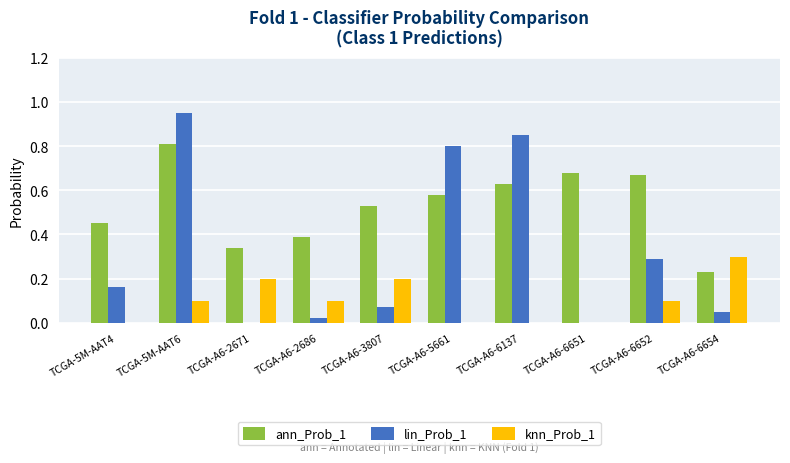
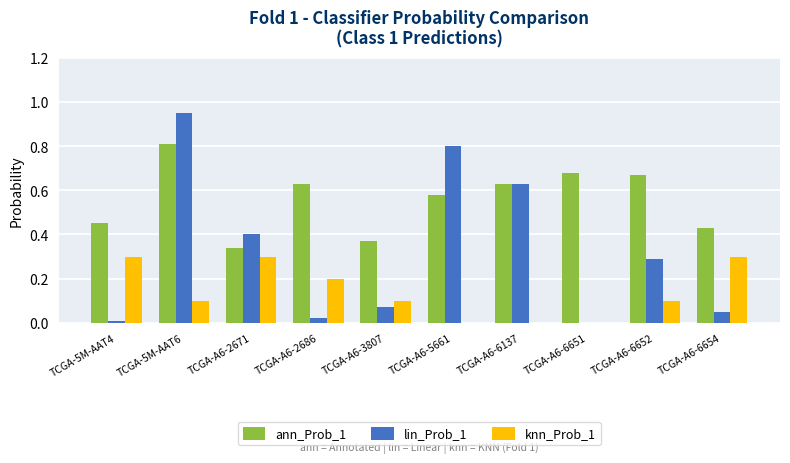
  {
    "ann_Prob_1": {
      "TCGA-5M-AAT4": 0.45,
      "TCGA-5M-AAT6": 0.81,
      "TCGA-A6-2671": 0.34,
-     "TCGA-A6-2686": 0.39,
-     "TCGA-A6-3807": 0.53,
+     "TCGA-A6-2686": 0.63,
+     "TCGA-A6-3807": 0.37,
      "TCGA-A6-5661": 0.58,
      "TCGA-A6-6137": 0.63,
      "TCGA-A6-6651": 0.68,
      "TCGA-A6-6652": 0.67,
-     "TCGA-A6-6654": 0.23
+     "TCGA-A6-6654": 0.43
    },
    "lin_Prob_1": {
-     "TCGA-5M-AAT4": 0.16,
+     "TCGA-5M-AAT4": 0.01,
      "TCGA-5M-AAT6": 0.95,
-     "TCGA-A6-2671": 0.0,
+     "TCGA-A6-2671": 0.4,
      "TCGA-A6-2686": 0.02,
      "TCGA-A6-3807": 0.07,
      "TCGA-A6-5661": 0.80,
-     "TCGA-A6-6137": 0.85,
+     "TCGA-A6-6137": 0.63,
      "TCGA-A6-6651": 0.00,
      "TCGA-A6-6652": 0.29,
      "TCGA-A6-6654": 0.05
    },
    "knn_Prob_1": {
-     "TCGA-5M-AAT4": 0.0,
+     "TCGA-5M-AAT4": 0.3,
      "TCGA-5M-AAT6": 0.1,
-     "TCGA-A6-2671": 0.2,
-     "TCGA-A6-2686": 0.1,
-     "TCGA-A6-3807": 0.2,
+     "TCGA-A6-2671": 0.3,
+     "TCGA-A6-2686": 0.2,
+     "TCGA-A6-3807": 0.1,
      "TCGA-A6-5661": 0.0,
      "TCGA-A6-6137": 0.0,
      "TCGA-A6-6651": 0.0,
      "TCGA-A6-6652": 0.1,
      "TCGA-A6-6654": 0.3
    }
  }
